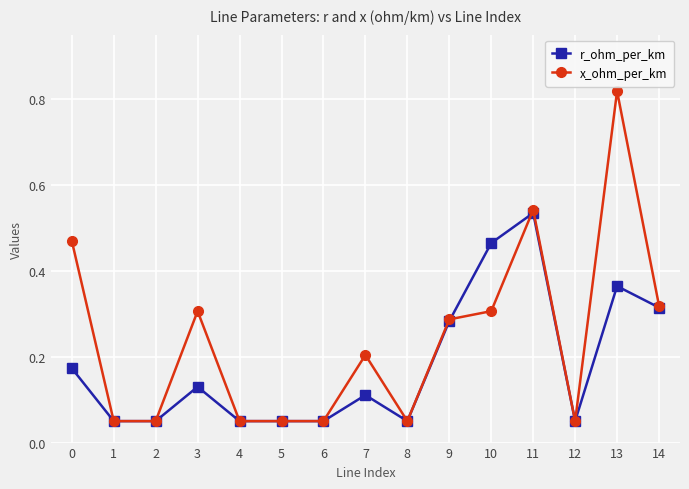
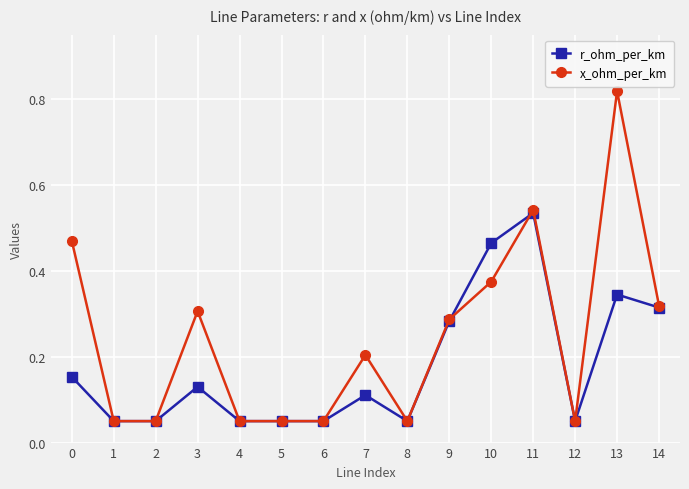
  {
    "r_ohm_per_km": {
-     "0": 0.17,
+     "0": 0.15,
      "3": 0.13,
      "7": 0.11,
      "10": 0.46,
      "11": 0.53,
-     "13": 0.36
+     "13": 0.34
    },
    "x_ohm_per_km": {
      "0": 0.47,
      "3": 0.31,
      "7": 0.20,
-     "10": 0.31,
+     "10": 0.37,
      "11": 0.54,
      "13": 0.82
    }
  }
